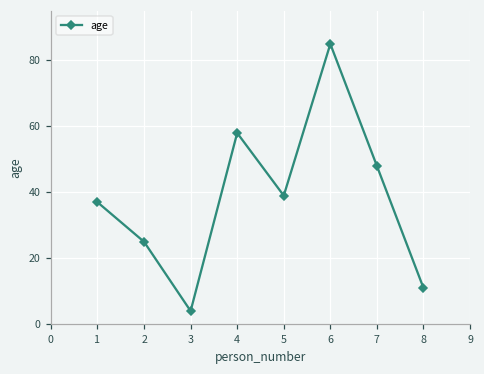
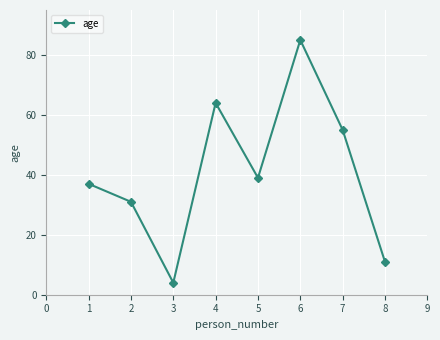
  {
    "1": 37,
-   "2": 25,
+   "2": 31,
    "3": 4,
-   "4": 58,
+   "4": 64,
    "5": 39,
    "6": 85,
-   "7": 48,
+   "7": 55,
    "8": 11
  }
